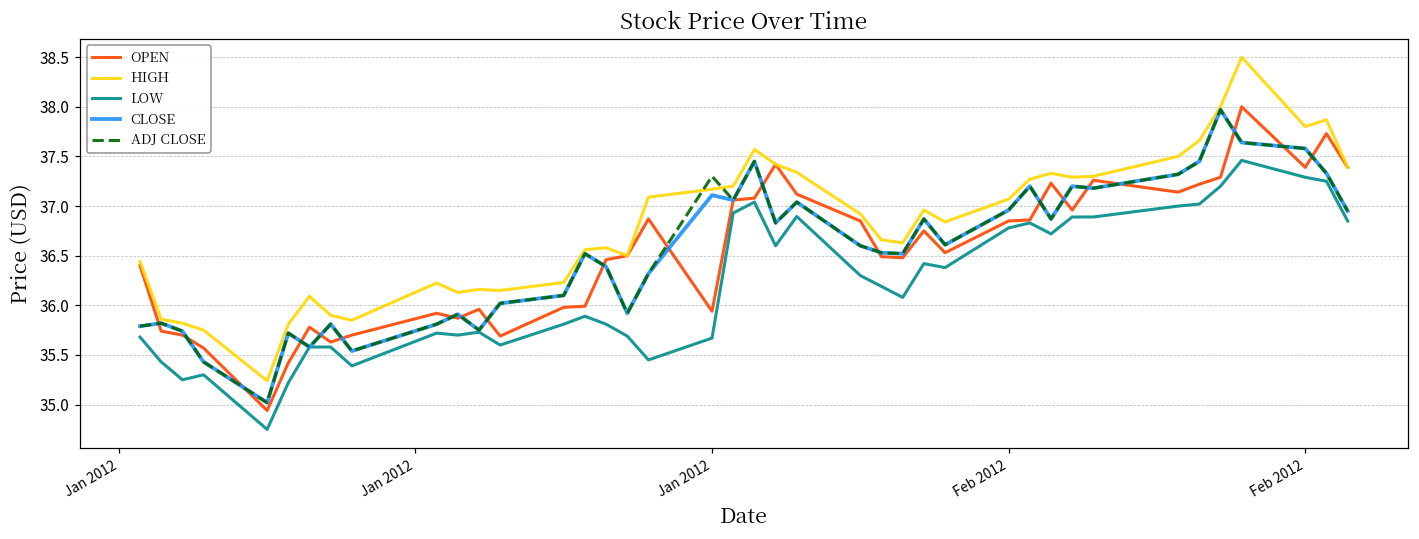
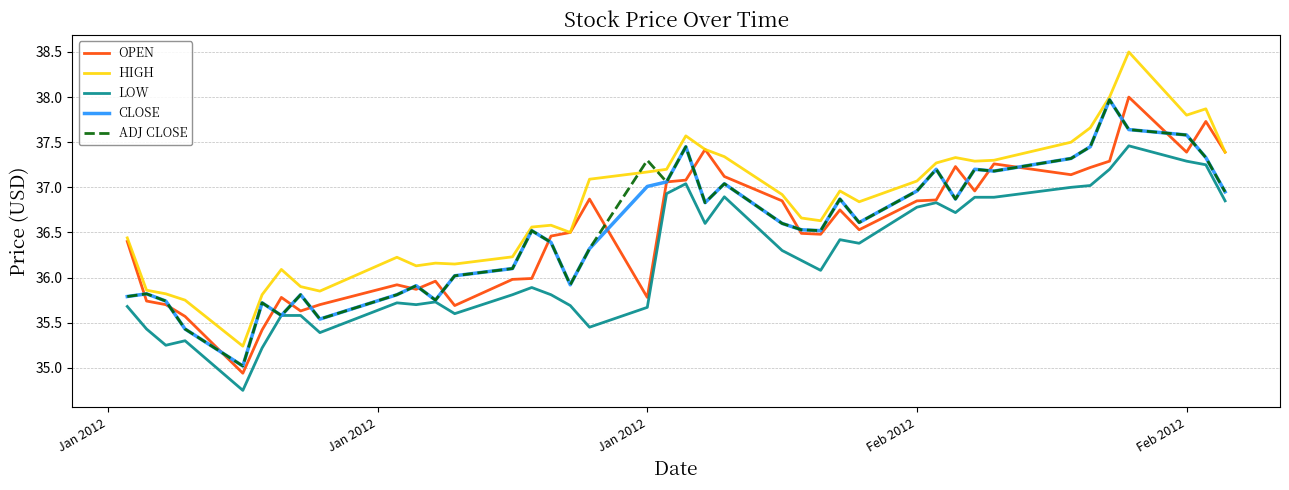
  {
    "OPEN": {
-     "Jan 2012": 35.9
+     "Jan 2012": 35.8
    },
    "HIGH": {
      "Jan 2012": 37.2
    },
    "LOW": {
      "Jan 2012": 35.7
    },
    "CLOSE": {
-     "Jan 2012": 37.1
+     "Jan 2012": 37.0
    },
    "ADJ CLOSE": {
      "Jan 2012": 37.3
    }
  }
